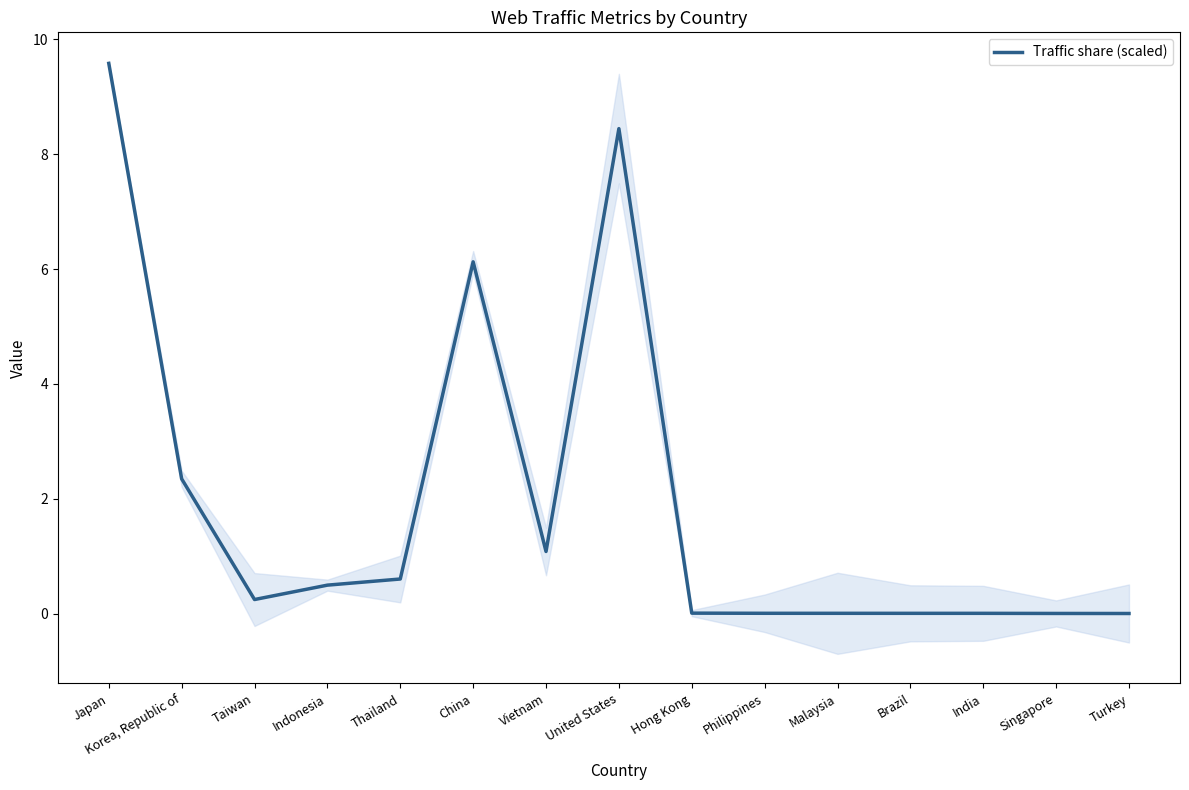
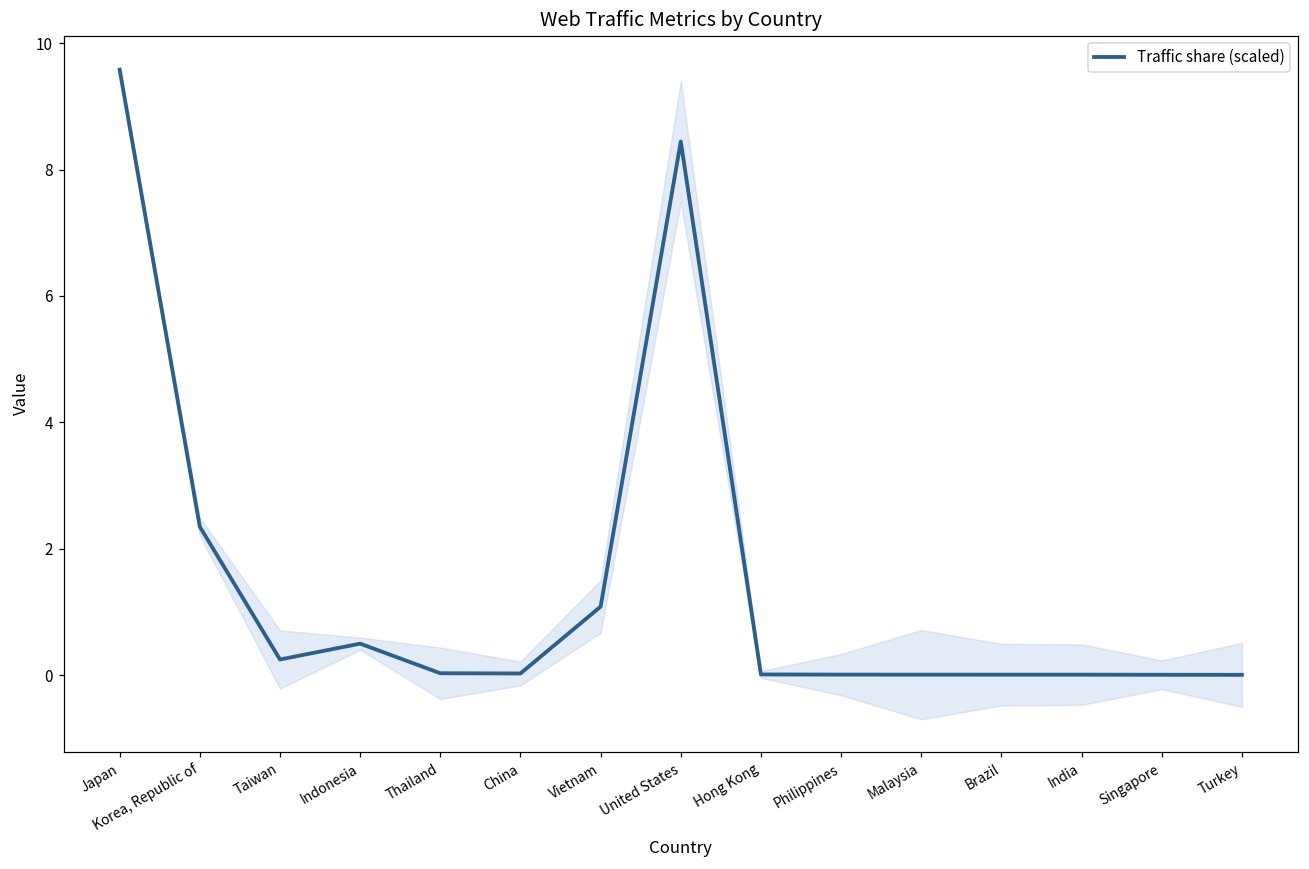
  {
    "Traffic share (scaled)": {
      "Korea, Republic of": 2.3,
      "Taiwan": 0.2,
      "Indonesia": 0.5,
-     "Thailand": 0.6,
-     "China": 6.1,
+     "Thailand": 0.0,
+     "China": 0.0,
      "Vietnam": 1.1,
      "United States": 8.4,
      "Hong Kong": 0.0,
      "Philippines": 0.0,
      "Malaysia": 0.0,
      "Brazil": 0.0,
      "India": 0.0,
      "Singapore": 0.0,
      "Turkey": 0.0
    }
  }
